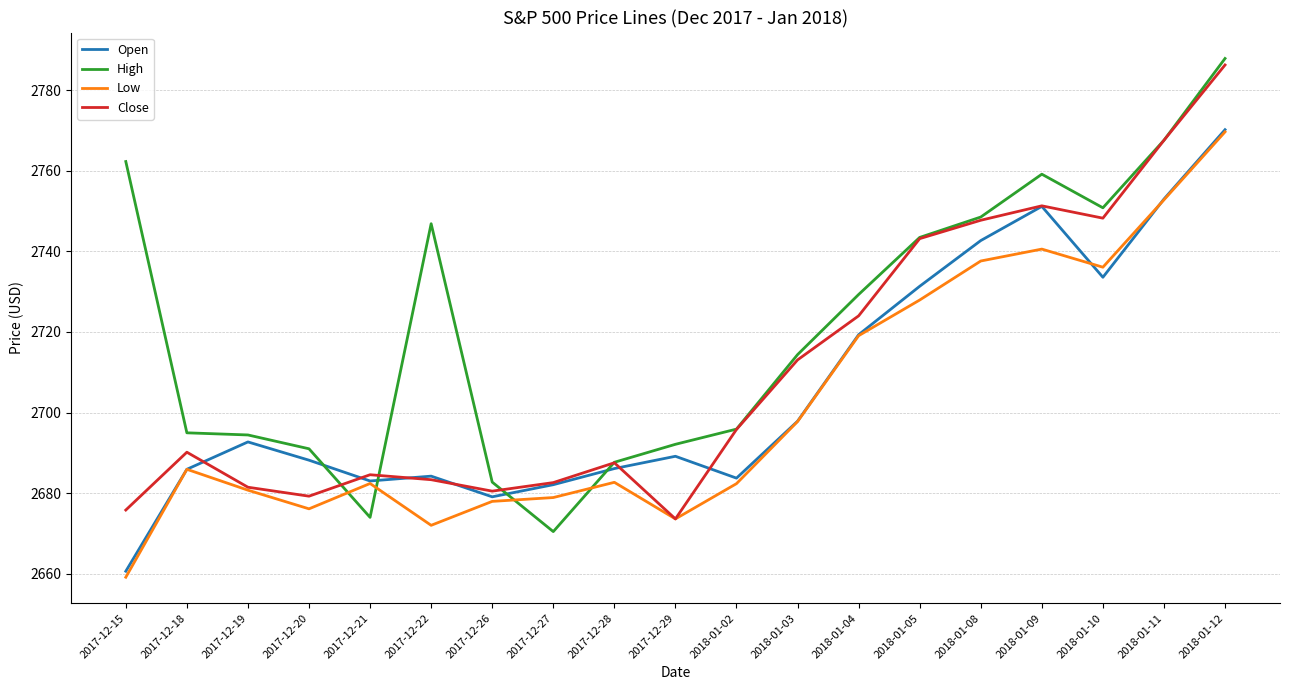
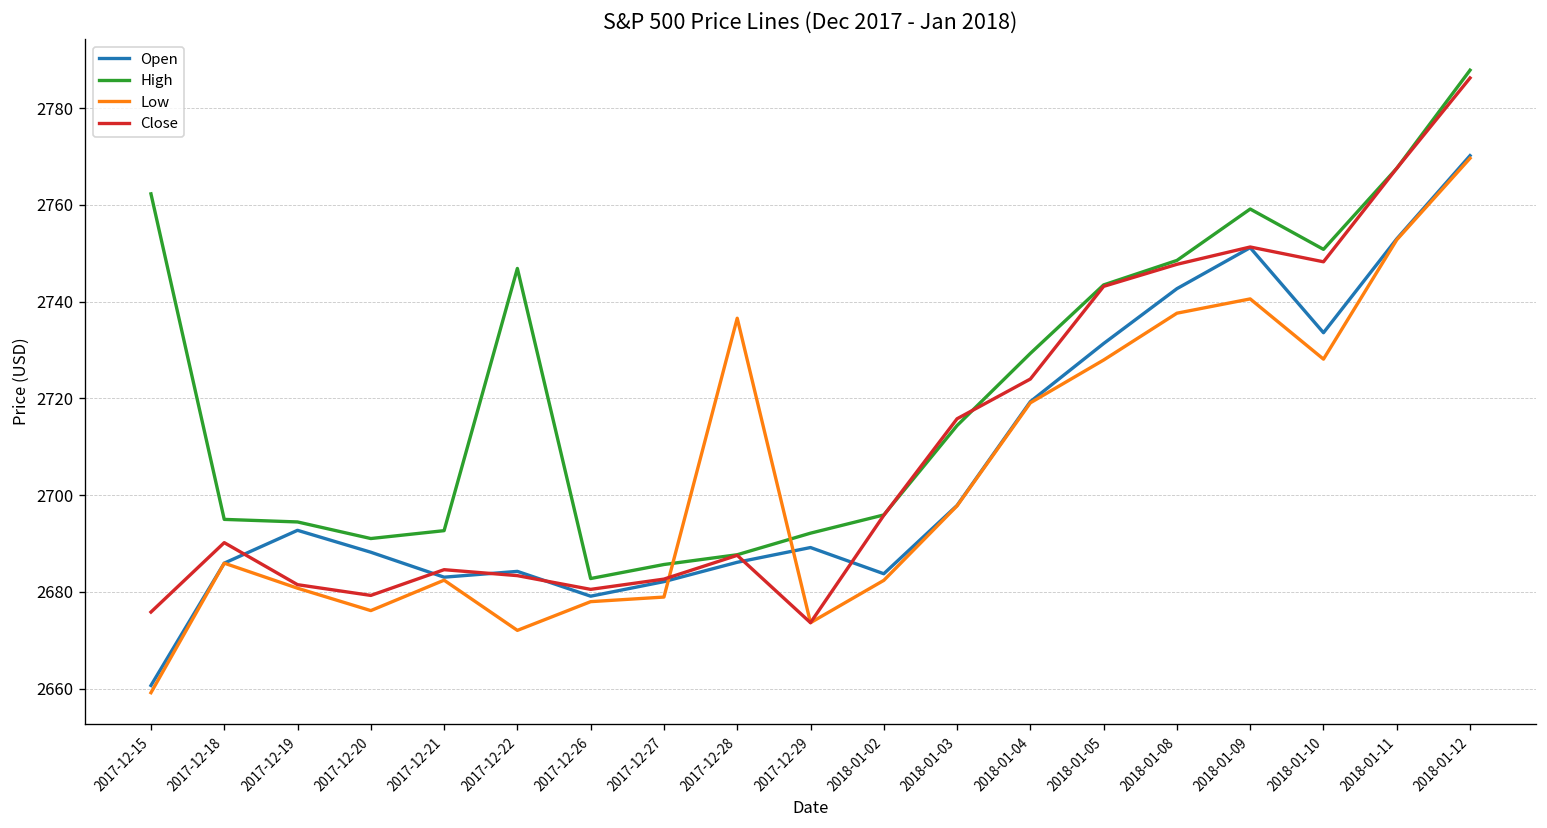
  {
    "Open": {
      "2017-12-15": 2661,
      "2017-12-19": 2693,
      "2017-12-20": 2688,
      "2017-12-22": 2684,
      "2017-12-26": 2679,
      "2017-12-28": 2686,
      "2017-12-29": 2689,
      "2018-01-02": 2684,
      "2018-01-05": 2731,
      "2018-01-08": 2743,
      "2018-01-10": 2734
    },
    "High": {
      "2017-12-15": 2762,
      "2017-12-18": 2695,
      "2017-12-19": 2694,
      "2017-12-20": 2691,
-     "2017-12-21": 2674,
+     "2017-12-21": 2693,
      "2017-12-22": 2747,
      "2017-12-26": 2683,
-     "2017-12-27": 2670,
+     "2017-12-27": 2686,
      "2017-12-29": 2692,
      "2018-01-03": 2714,
      "2018-01-04": 2729,
      "2018-01-08": 2749,
      "2018-01-09": 2759,
      "2018-01-10": 2751,
      "2018-01-12": 2788
    },
    "Low": {
      "2017-12-15": 2659,
      "2017-12-19": 2681,
      "2017-12-20": 2676,
      "2017-12-22": 2672,
      "2017-12-26": 2678,
      "2017-12-27": 2679,
-     "2017-12-28": 2683,
+     "2017-12-28": 2737,
      "2018-01-02": 2682,
      "2018-01-05": 2728,
      "2018-01-08": 2738,
      "2018-01-09": 2741,
-     "2018-01-10": 2736
+     "2018-01-10": 2728
    },
    "Close": {
      "2017-12-15": 2676,
      "2017-12-18": 2690,
      "2017-12-19": 2681,
      "2017-12-20": 2679,
      "2017-12-21": 2685,
      "2017-12-22": 2683,
      "2017-12-26": 2681,
-     "2018-01-03": 2713,
+     "2018-01-03": 2716,
      "2018-01-04": 2724,
      "2018-01-08": 2748,
      "2018-01-10": 2748,
      "2018-01-12": 2786
    }
  }
